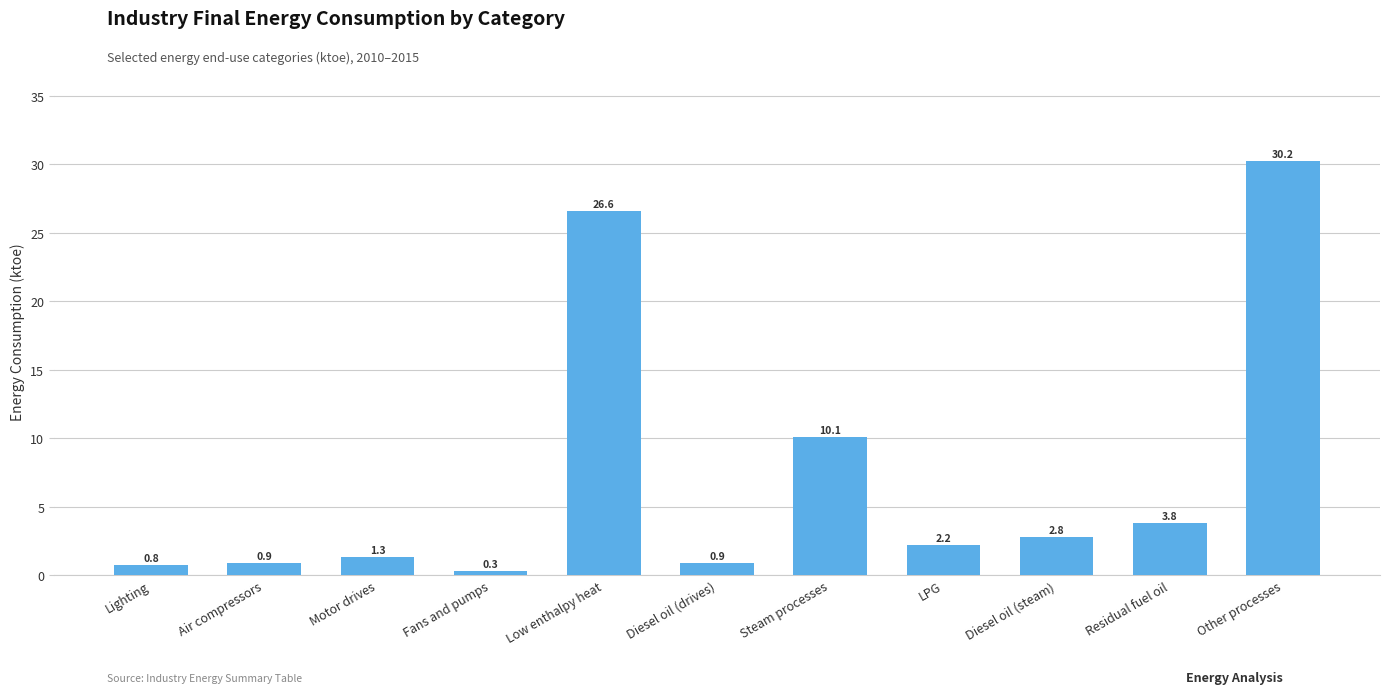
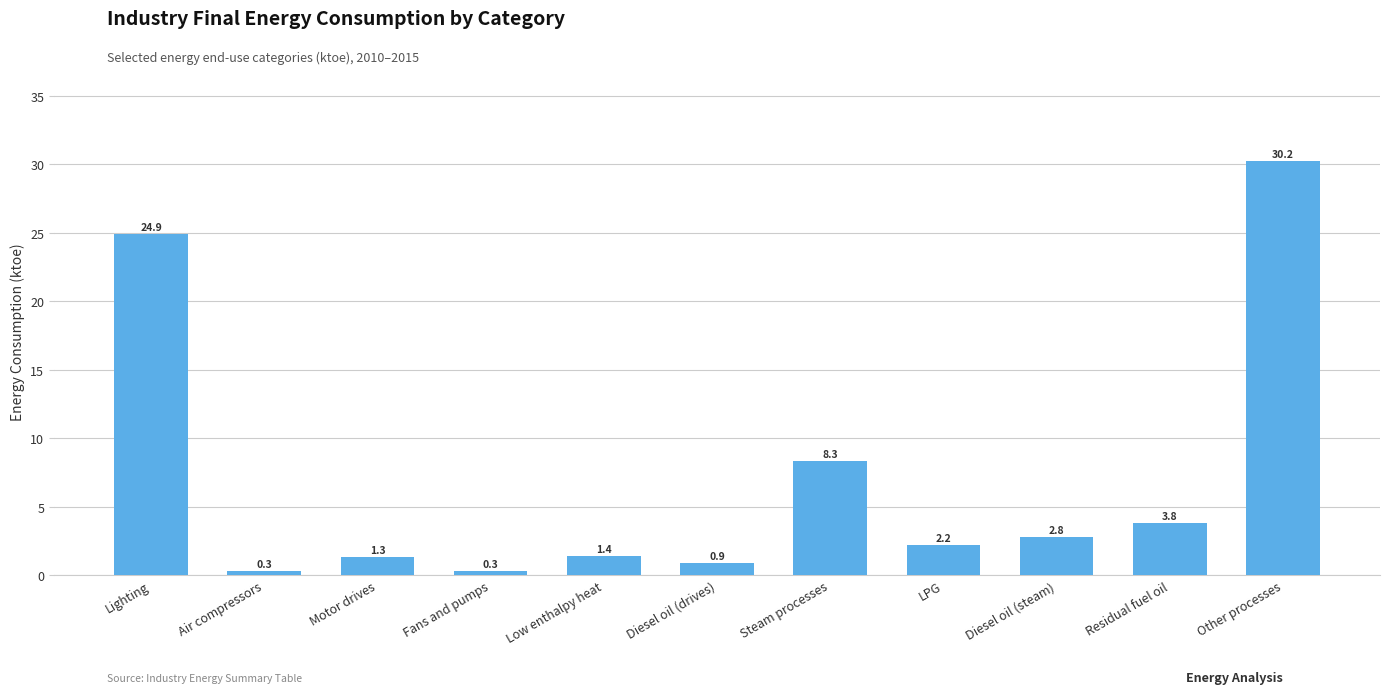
  {
-   "Lighting": 0.8,
-   "Air compressors": 0.9,
+   "Lighting": 24.9,
+   "Air compressors": 0.3,
    "Motor drives": 1.3,
    "Fans and pumps": 0.3,
-   "Low enthalpy heat": 26.6,
+   "Low enthalpy heat": 1.4,
    "Diesel oil (drives)": 0.9,
-   "Steam processes": 10.1,
+   "Steam processes": 8.3,
    "LPG": 2.2,
    "Diesel oil (steam)": 2.8,
    "Residual fuel oil": 3.8,
    "Other processes": 30.2
  }
